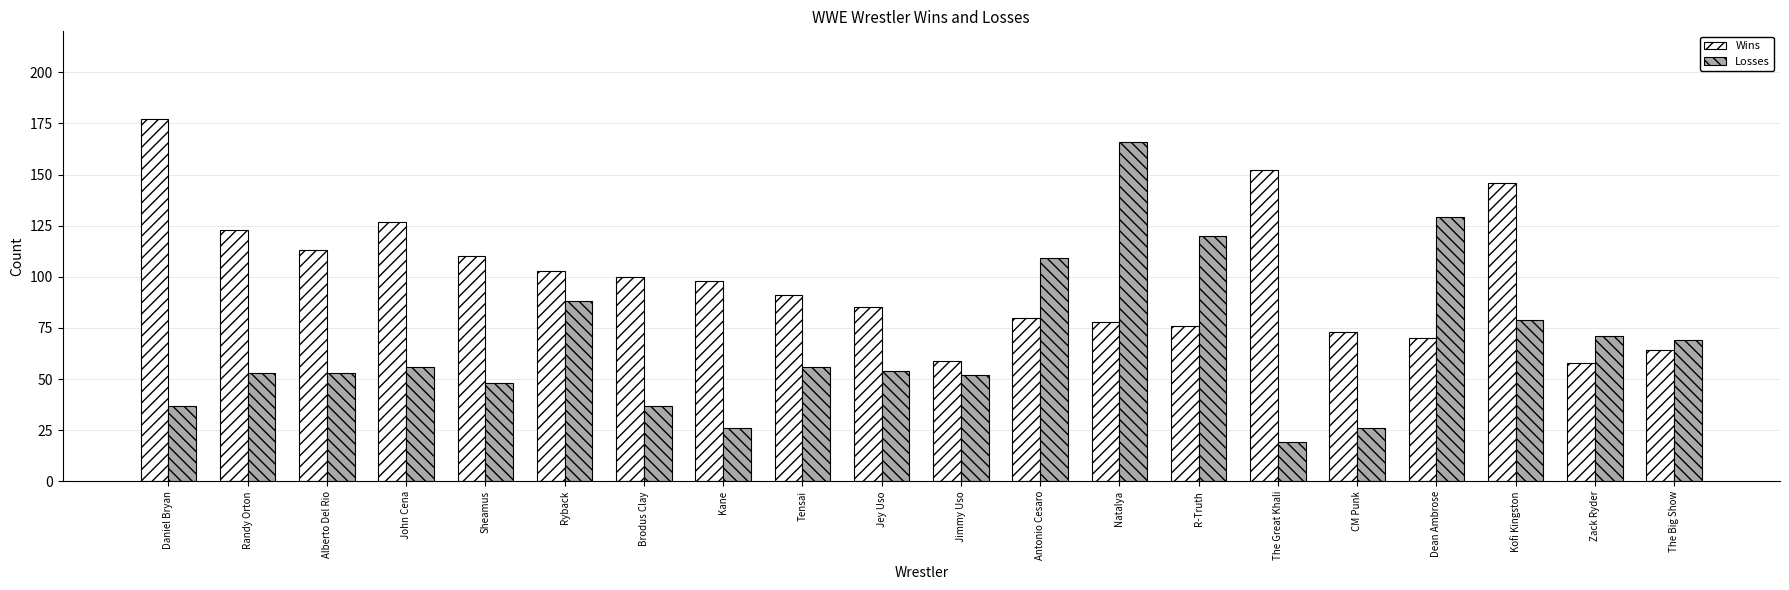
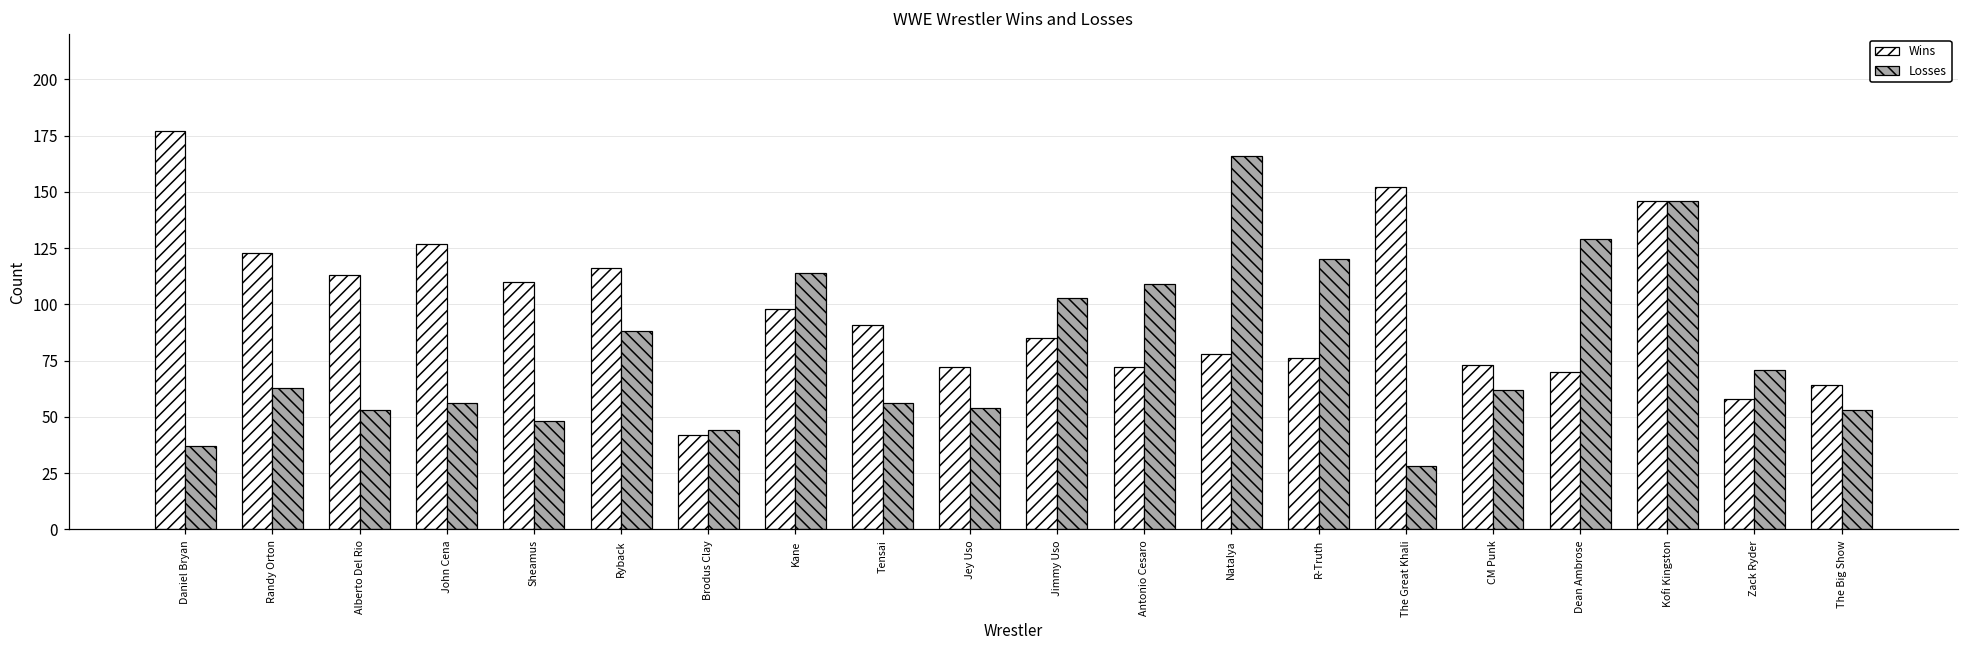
  {
    "Wins": {
      "Daniel Bryan": 177,
      "Randy Orton": 123,
      "Alberto Del Rio": 113,
      "John Cena": 127,
      "Sheamus": 110,
-     "Ryback": 103,
-     "Brodus Clay": 100,
+     "Ryback": 116,
+     "Brodus Clay": 42,
      "Kane": 98,
      "Tensai": 91,
-     "Jey Uso": 85,
-     "Jimmy Uso": 59,
-     "Antonio Cesaro": 80,
+     "Jey Uso": 72,
+     "Jimmy Uso": 85,
+     "Antonio Cesaro": 72,
      "Natalya": 78,
      "R-Truth": 76,
      "The Great Khali": 152,
      "CM Punk": 73,
      "Dean Ambrose": 70,
      "Kofi Kingston": 146,
      "Zack Ryder": 58,
      "The Big Show": 64
    },
    "Losses": {
      "Daniel Bryan": 37,
-     "Randy Orton": 53,
+     "Randy Orton": 63,
      "Alberto Del Rio": 53,
      "John Cena": 56,
      "Sheamus": 48,
      "Ryback": 88,
-     "Brodus Clay": 37,
-     "Kane": 26,
+     "Brodus Clay": 44,
+     "Kane": 114,
      "Tensai": 56,
      "Jey Uso": 54,
-     "Jimmy Uso": 52,
+     "Jimmy Uso": 103,
      "Antonio Cesaro": 109,
      "Natalya": 166,
      "R-Truth": 120,
-     "The Great Khali": 19,
-     "CM Punk": 26,
+     "The Great Khali": 28,
+     "CM Punk": 62,
      "Dean Ambrose": 129,
-     "Kofi Kingston": 79,
+     "Kofi Kingston": 146,
      "Zack Ryder": 71,
-     "The Big Show": 69
+     "The Big Show": 53
    }
  }
